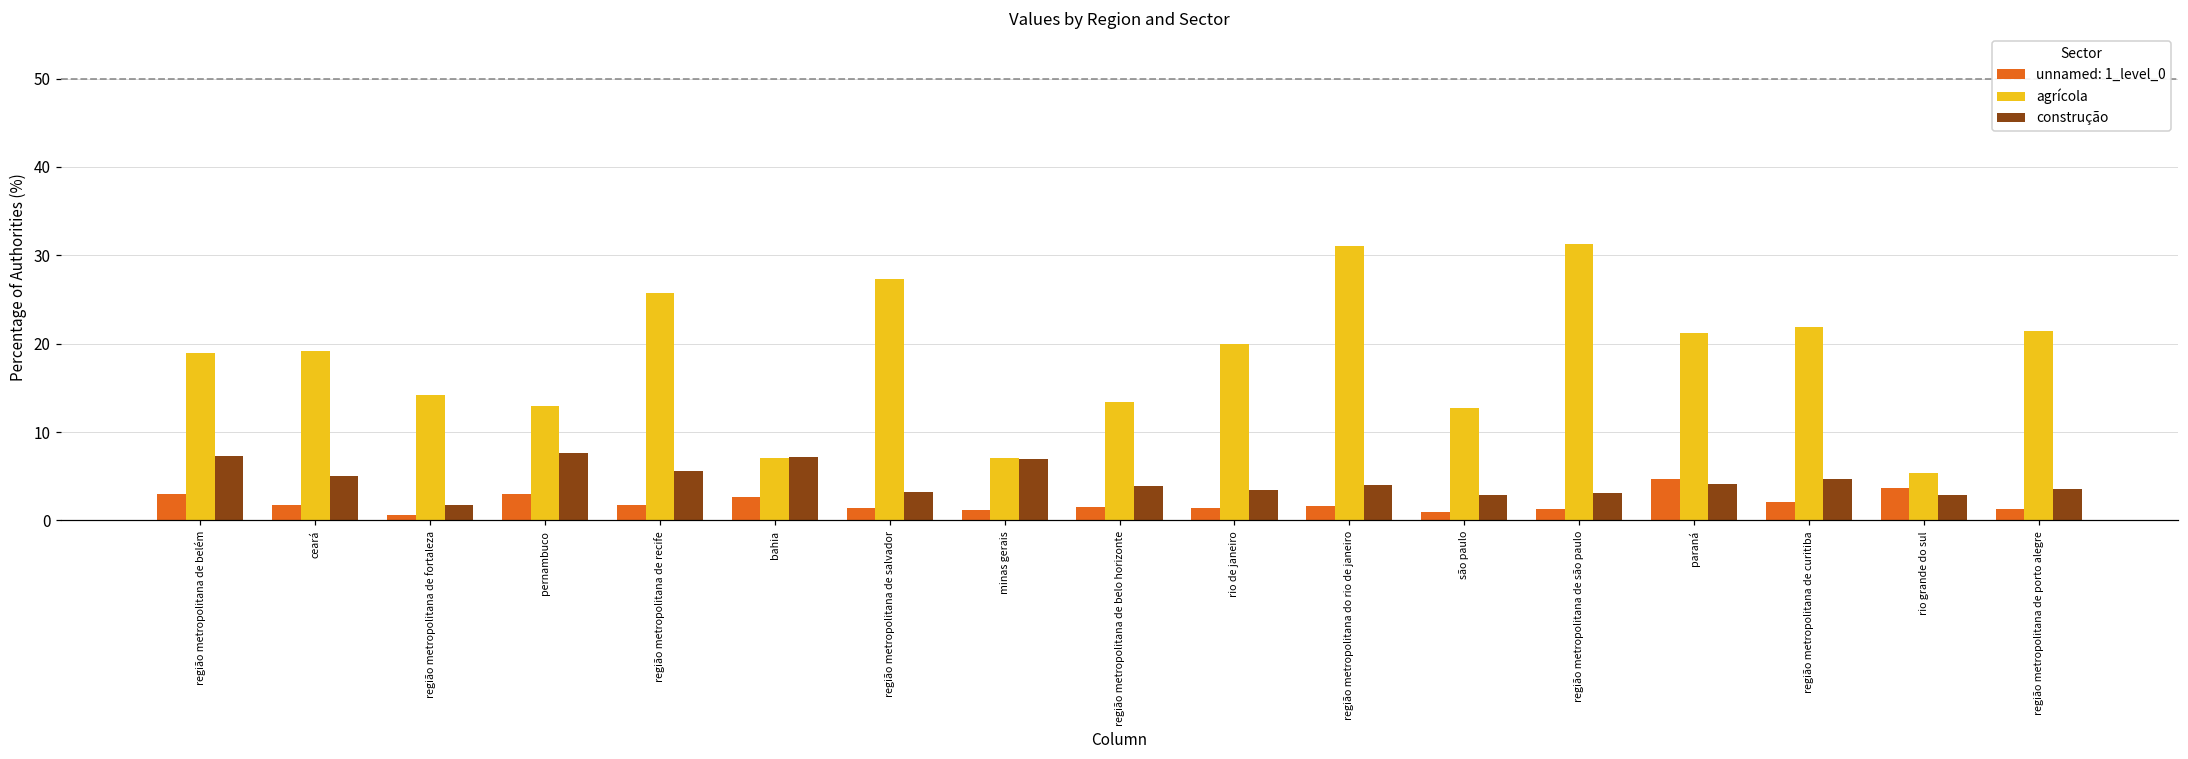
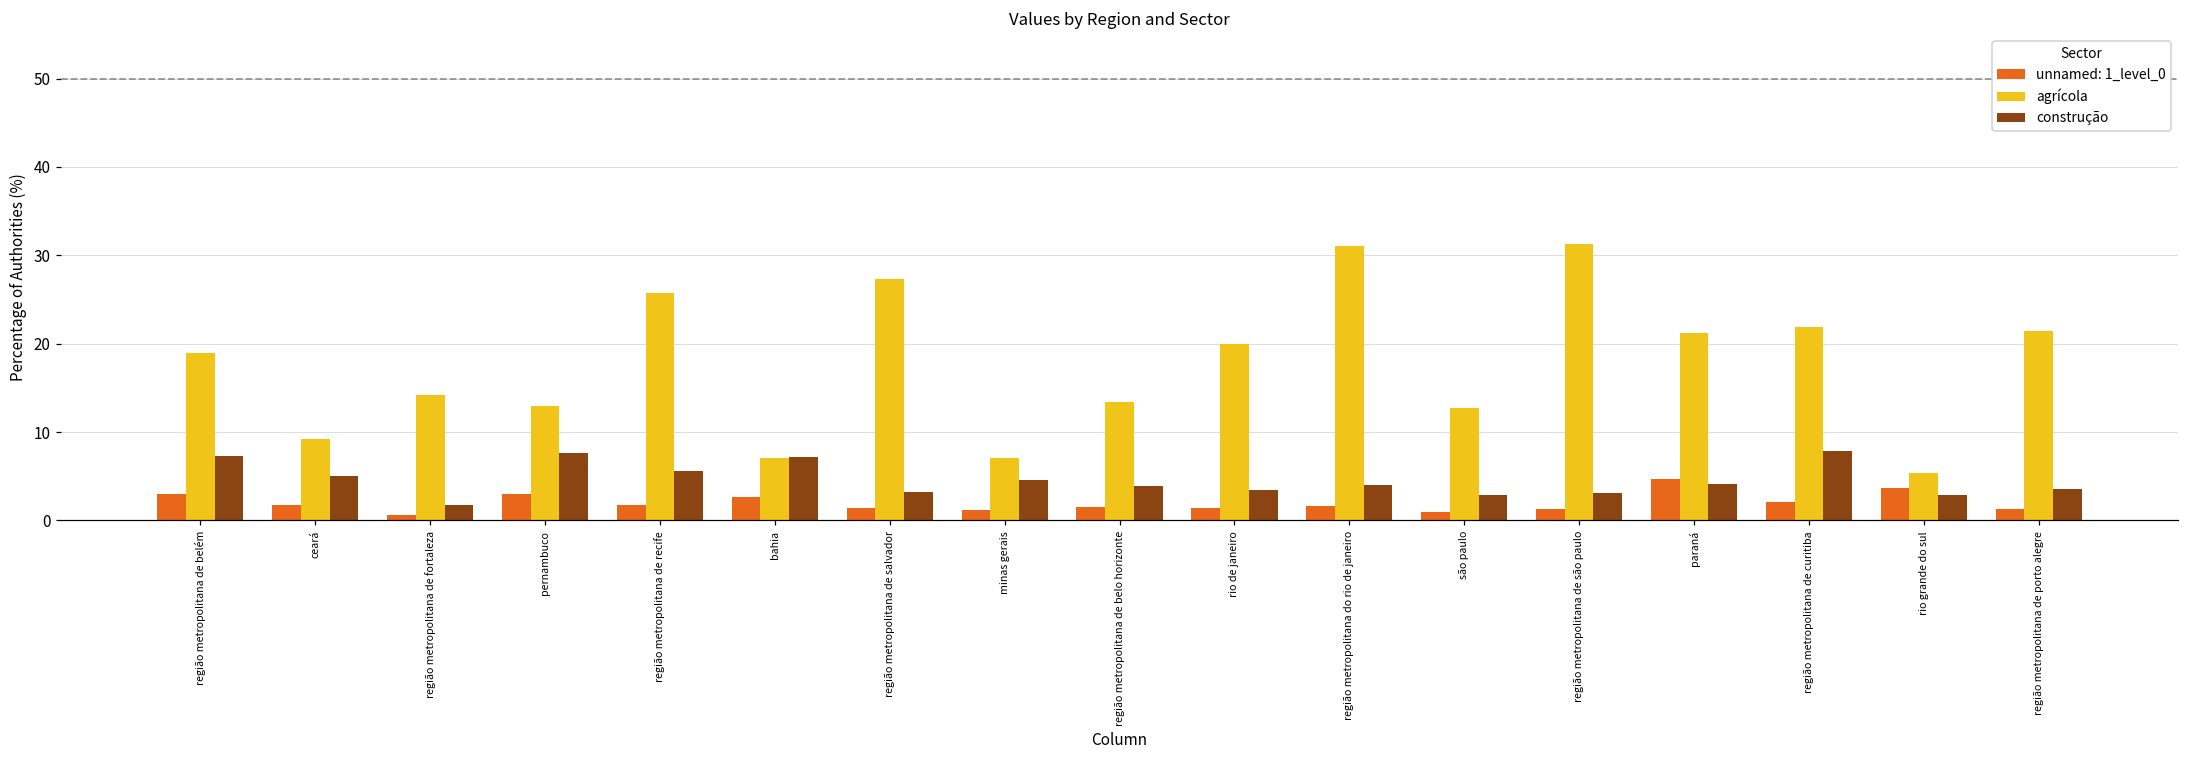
  {
    "unnamed: 1_level_0": {
      "região metropolitana de belém": 3,
      "ceará": 2,
      "região metropolitana de fortaleza": 1,
      "pernambuco": 3,
      "região metropolitana de recife": 2,
      "bahia": 3,
      "região metropolitana de salvador": 1,
      "minas gerais": 1,
      "região metropolitana de belo horizonte": 1,
      "rio de janeiro": 1,
      "região metropolitana do rio de janeiro": 2,
      "são paulo": 1,
      "região metropolitana de são paulo": 1,
      "paraná": 5,
      "região metropolitana de curitiba": 2,
      "rio grande do sul": 4,
      "região metropolitana de porto alegre": 1
    },
    "agrícola": {
      "região metropolitana de belém": 19,
-     "ceará": 19,
+     "ceará": 9,
      "região metropolitana de fortaleza": 14,
      "pernambuco": 13,
      "região metropolitana de recife": 26,
      "bahia": 7,
      "região metropolitana de salvador": 27,
      "minas gerais": 7,
      "região metropolitana de belo horizonte": 13,
      "rio de janeiro": 20,
      "região metropolitana do rio de janeiro": 31,
      "são paulo": 13,
      "região metropolitana de são paulo": 31,
      "paraná": 21,
      "região metropolitana de curitiba": 22,
      "rio grande do sul": 5,
      "região metropolitana de porto alegre": 21
    },
    "construção": {
      "região metropolitana de belém": 7,
      "ceará": 5,
      "região metropolitana de fortaleza": 2,
      "pernambuco": 8,
      "região metropolitana de recife": 6,
      "bahia": 7,
      "região metropolitana de salvador": 3,
-     "minas gerais": 7,
+     "minas gerais": 5,
      "região metropolitana de belo horizonte": 4,
      "rio de janeiro": 3,
      "região metropolitana do rio de janeiro": 4,
      "são paulo": 3,
      "região metropolitana de são paulo": 3,
      "paraná": 4,
-     "região metropolitana de curitiba": 5,
+     "região metropolitana de curitiba": 8,
      "rio grande do sul": 3,
      "região metropolitana de porto alegre": 4
    }
  }
